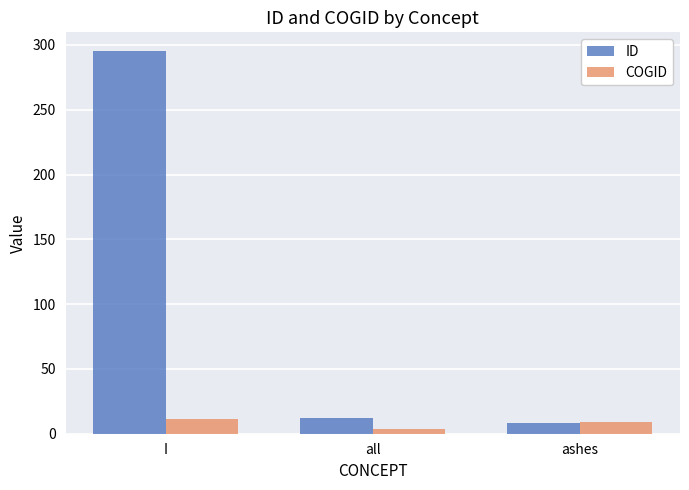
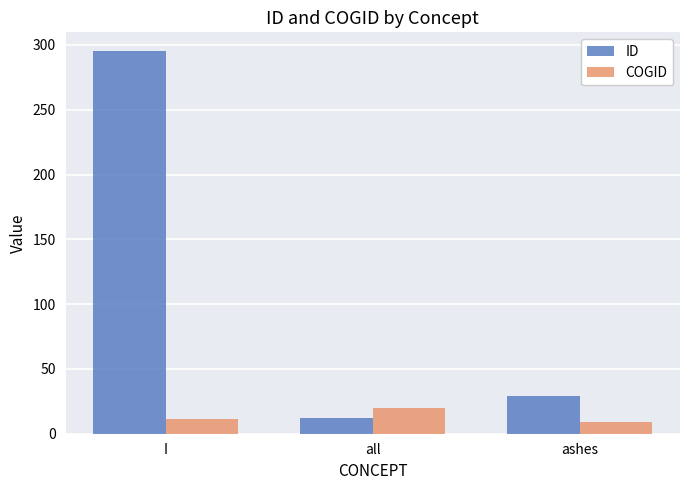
  {
    "ID": {
      "I": 295,
      "all": 12,
-     "ashes": 8
+     "ashes": 29
    },
    "COGID": {
      "I": 11,
-     "all": 4,
+     "all": 20,
      "ashes": 9
    }
  }
